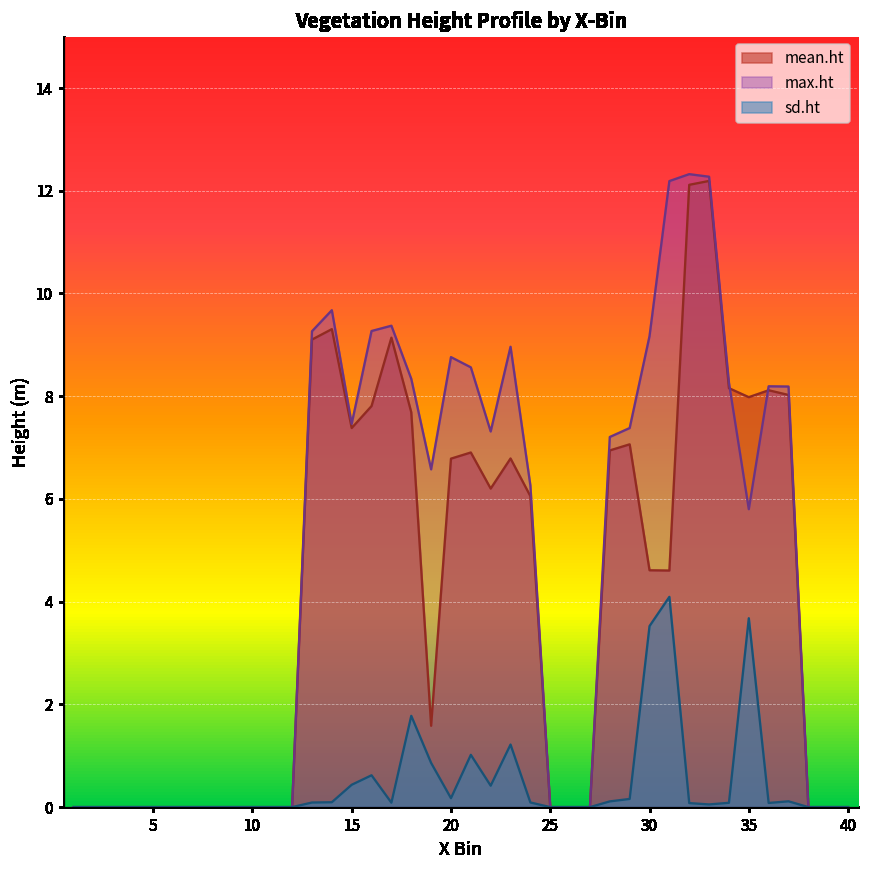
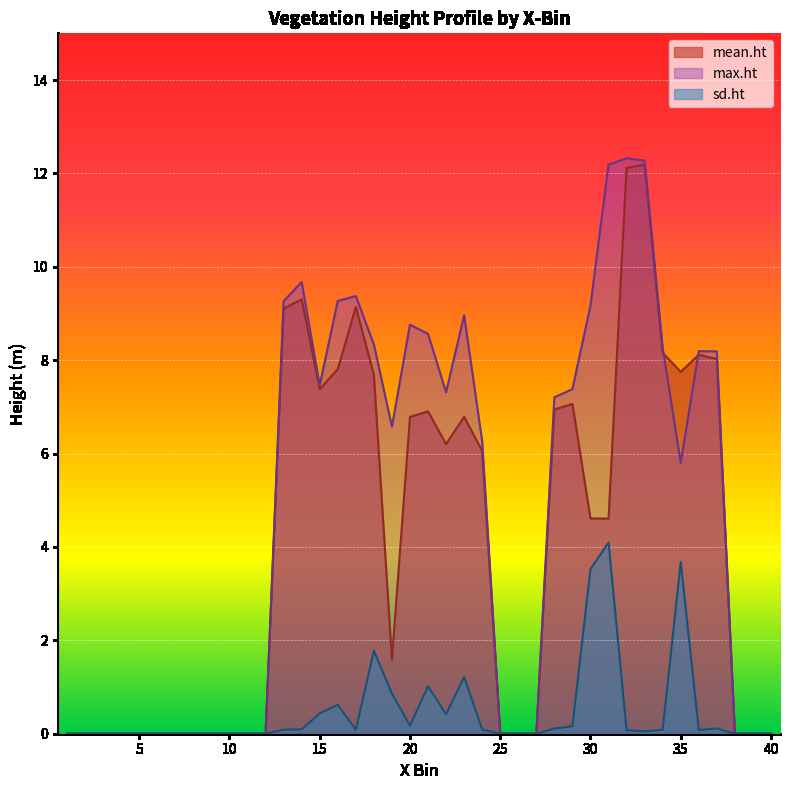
  {
    "mean.ht": {
      "15": 7.4,
      "20": 6.8,
      "30": 4.6,
-     "35": 8.0
+     "35": 7.8
    },
    "max.ht": {
      "15": 7.5,
      "20": 8.8,
      "30": 9.2,
      "35": 5.8
    },
    "sd.ht": {
      "15": 0.4,
      "20": 0.2,
      "30": 3.5,
      "35": 3.7
    }
  }
